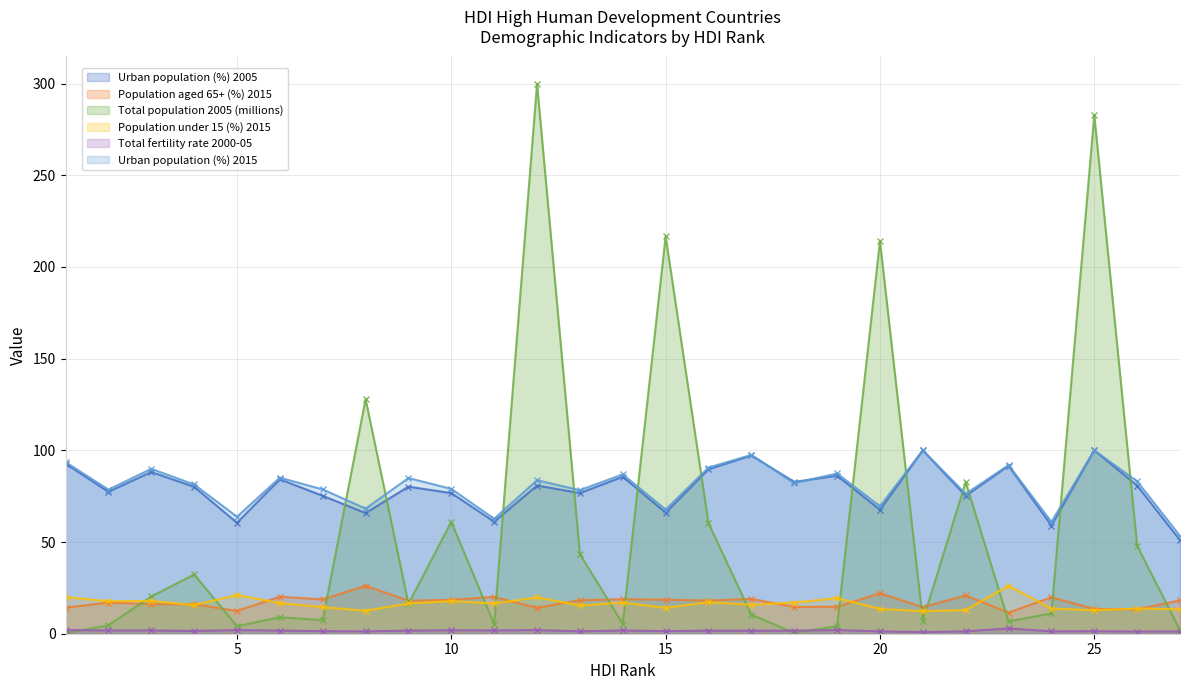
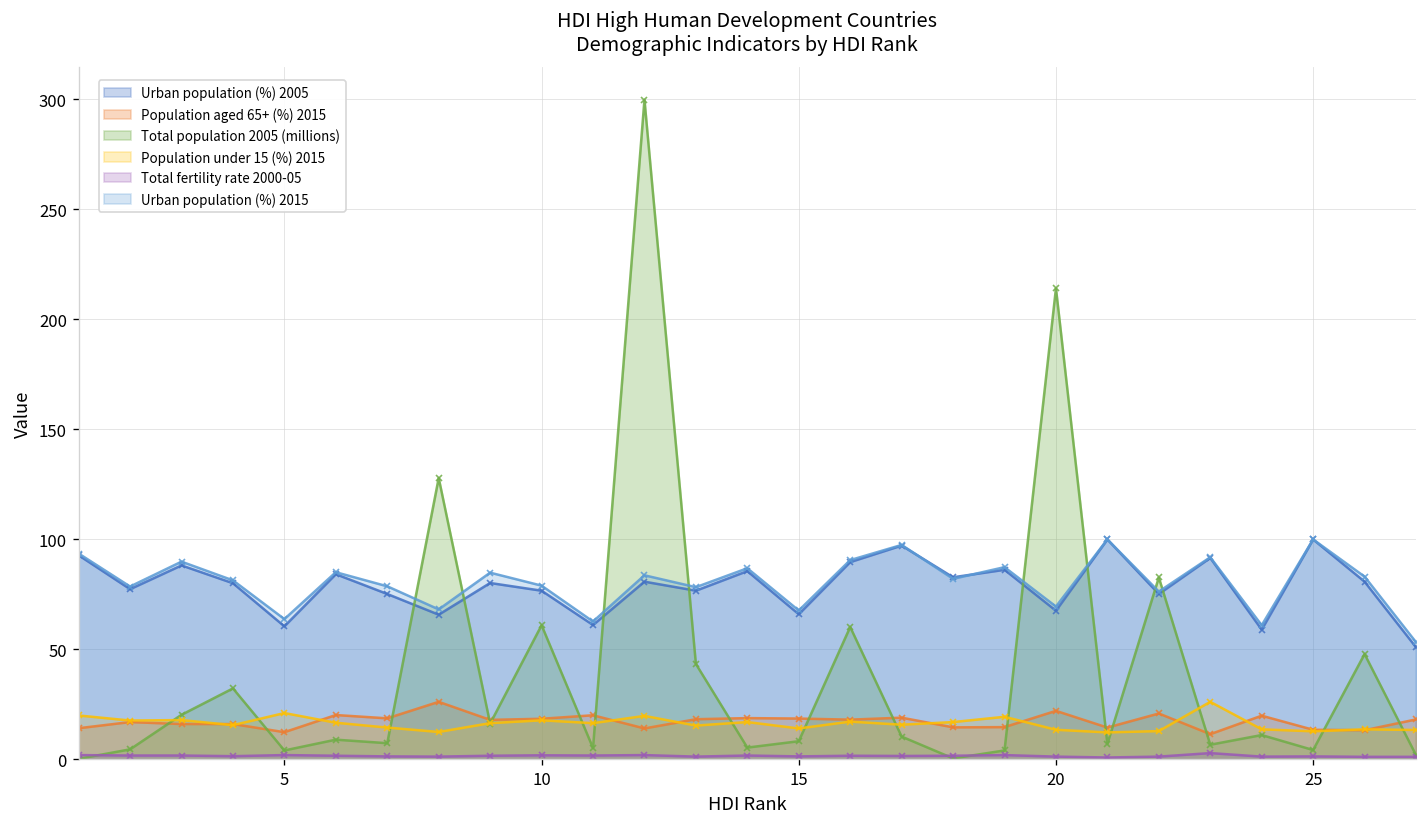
  {
    "Total population 2005 (millions)": {
      "5": 4,
      "10": 61,
-     "15": 217,
+     "15": 8,
      "20": 214,
-     "25": 283
+     "25": 4
    }
  }
